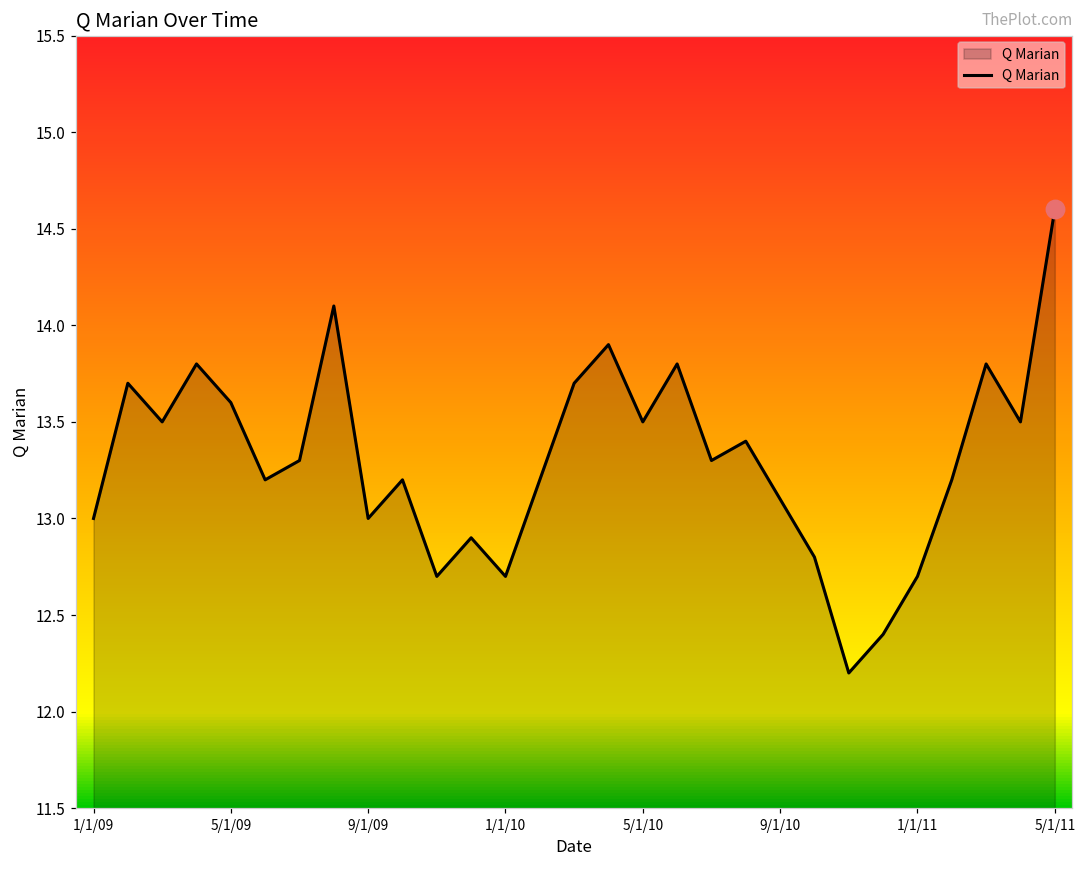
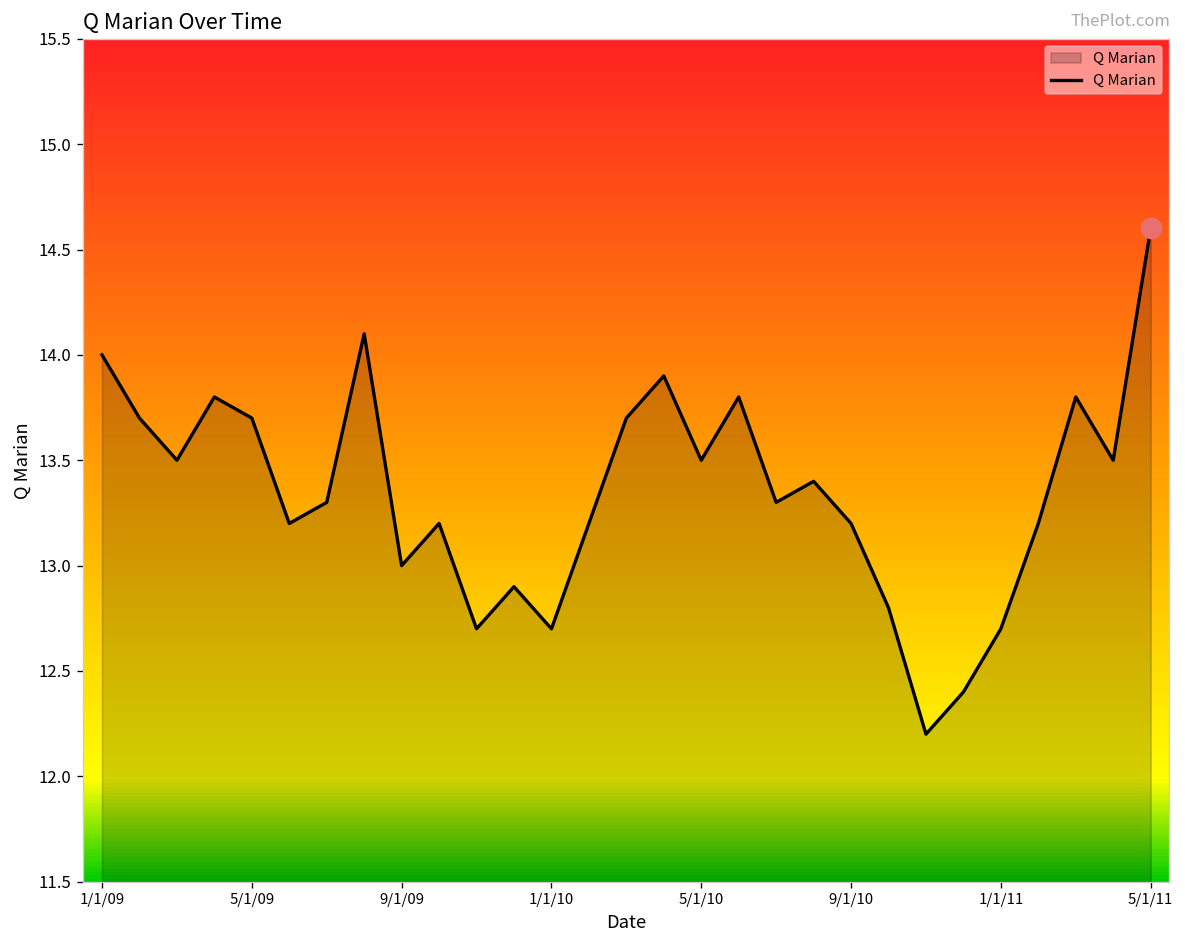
  {
    "Q Marian": {
-     "1/1/09": 13,
-     "5/1/09": 13.6,
+     "1/1/09": 14,
+     "5/1/09": 13.7,
      "9/1/09": 13.0,
      "1/1/10": 12.7,
      "5/1/10": 13.5,
-     "9/1/10": 13.1,
+     "9/1/10": 13.2,
      "1/1/11": 12.7
    }
  }
